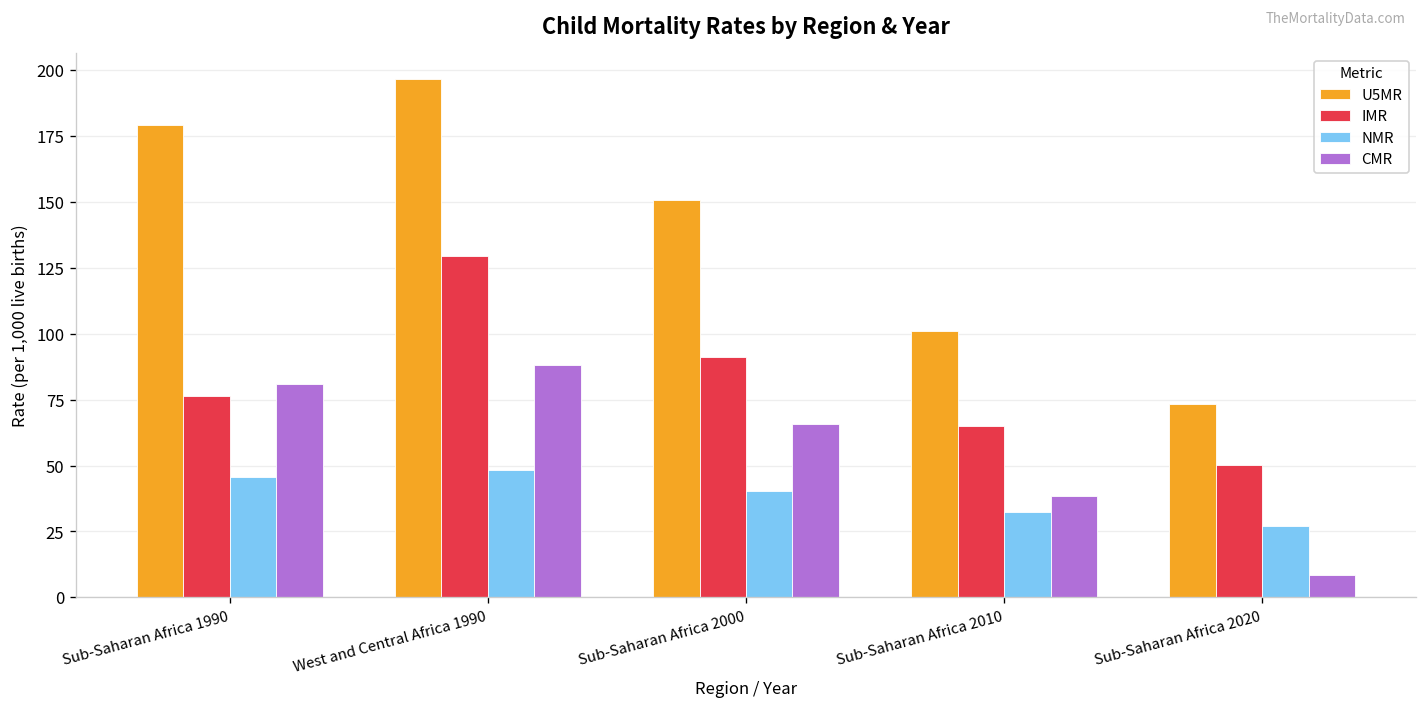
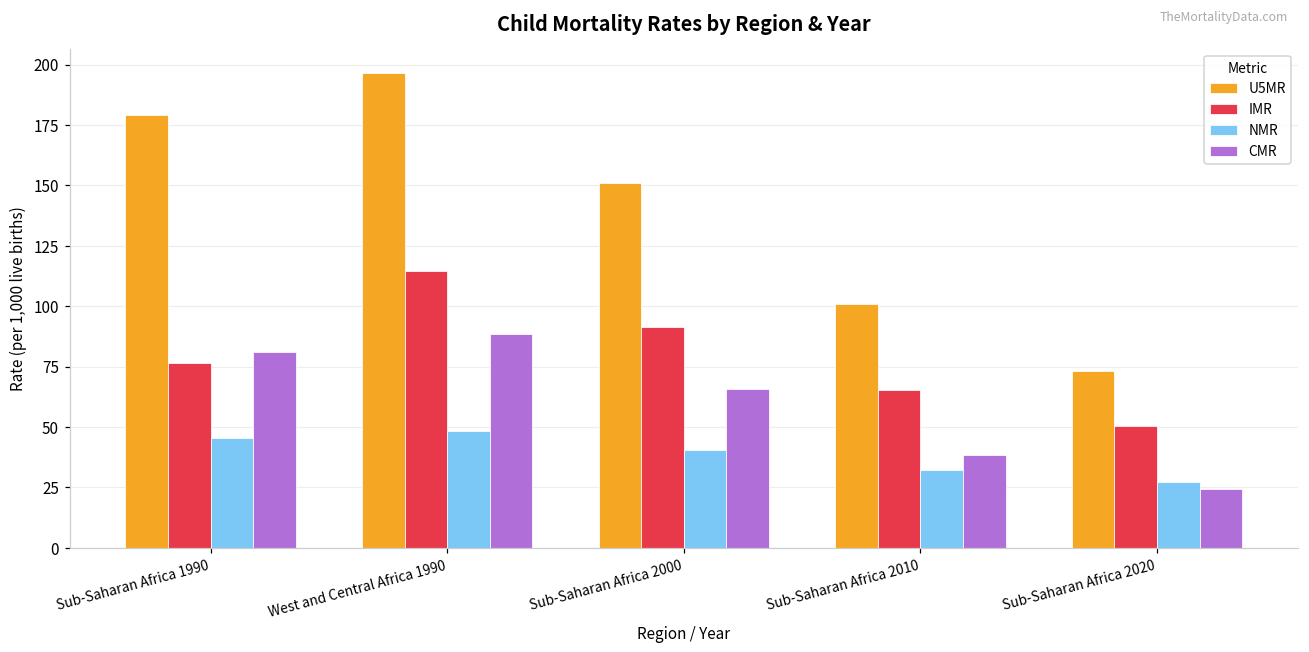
  {
    "U5MR": {
      "Sub-Saharan Africa 1990": 179,
      "West and Central Africa 1990": 197,
      "Sub-Saharan Africa 2000": 151,
      "Sub-Saharan Africa 2010": 101,
      "Sub-Saharan Africa 2020": 73
    },
    "IMR": {
      "Sub-Saharan Africa 1990": 76,
-     "West and Central Africa 1990": 129,
+     "West and Central Africa 1990": 115,
      "Sub-Saharan Africa 2000": 91,
      "Sub-Saharan Africa 2010": 65,
      "Sub-Saharan Africa 2020": 50
    },
    "NMR": {
      "Sub-Saharan Africa 1990": 46,
      "West and Central Africa 1990": 48,
      "Sub-Saharan Africa 2000": 40,
      "Sub-Saharan Africa 2010": 32,
      "Sub-Saharan Africa 2020": 27
    },
    "CMR": {
      "Sub-Saharan Africa 1990": 81,
      "West and Central Africa 1990": 88,
      "Sub-Saharan Africa 2000": 66,
      "Sub-Saharan Africa 2010": 38,
-     "Sub-Saharan Africa 2020": 8
+     "Sub-Saharan Africa 2020": 24
    }
  }
